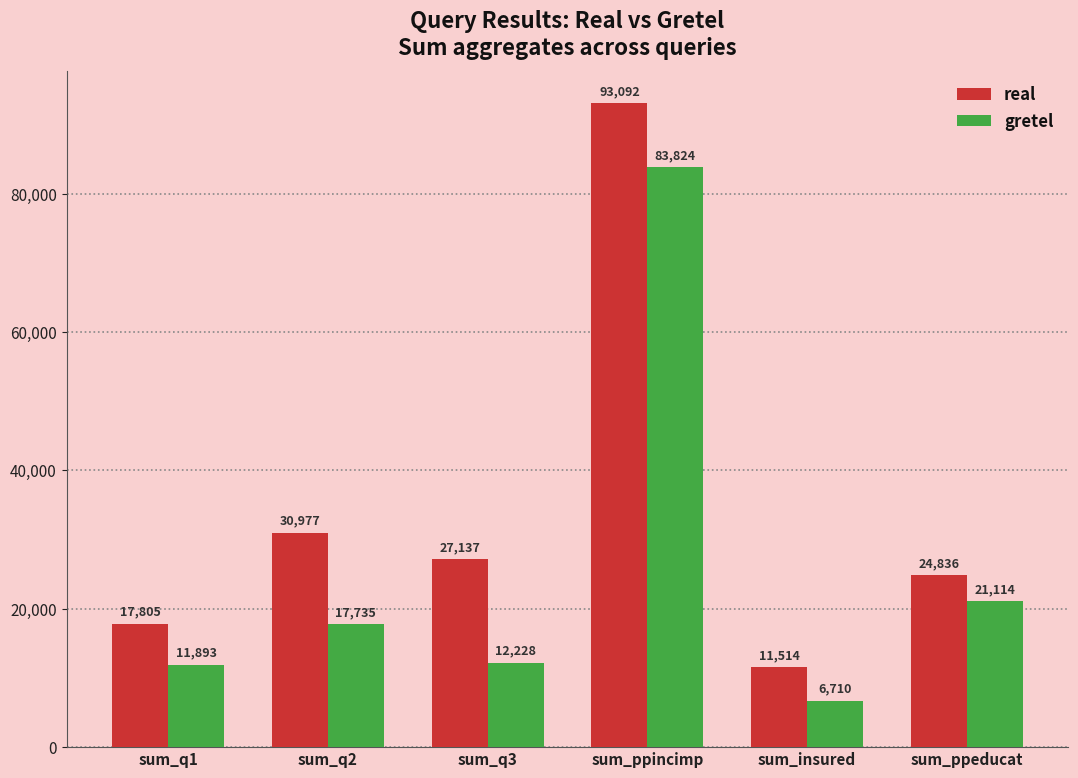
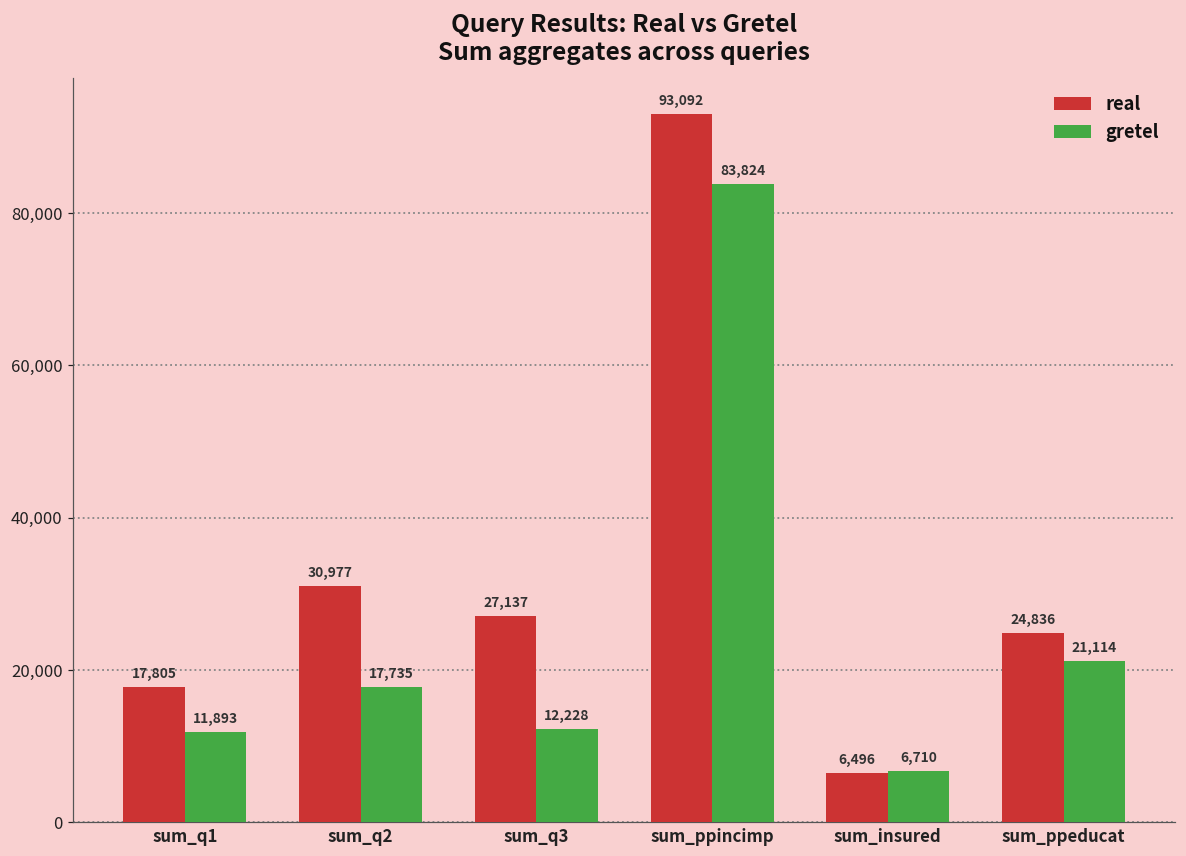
  {
    "real": {
      "sum_q1": "17,805",
      "sum_q2": "30,977",
      "sum_q3": "27,137",
      "sum_ppincimp": "93,092",
-     "sum_insured": "11,514",
+     "sum_insured": "6,496",
      "sum_ppeducat": "24,836"
    },
    "gretel": {
      "sum_q1": "11,893",
      "sum_q2": "17,735",
      "sum_ppincimp": "83,824",
      "sum_insured": "6,710",
      "sum_ppeducat": "21,114"
    }
  }
